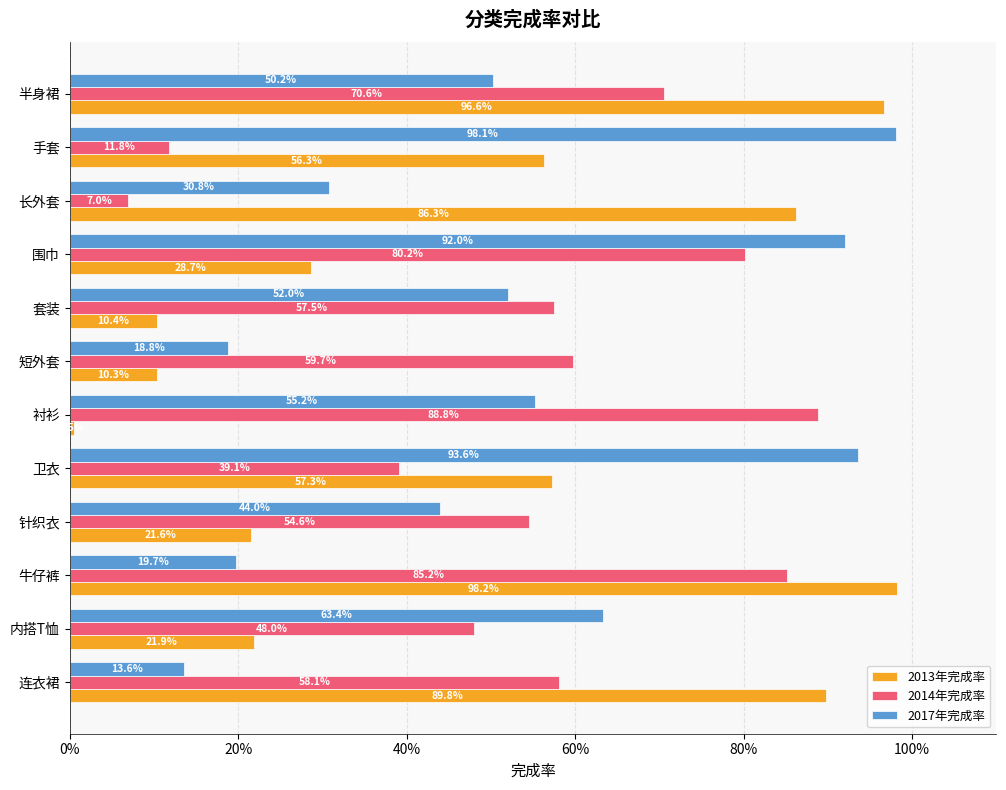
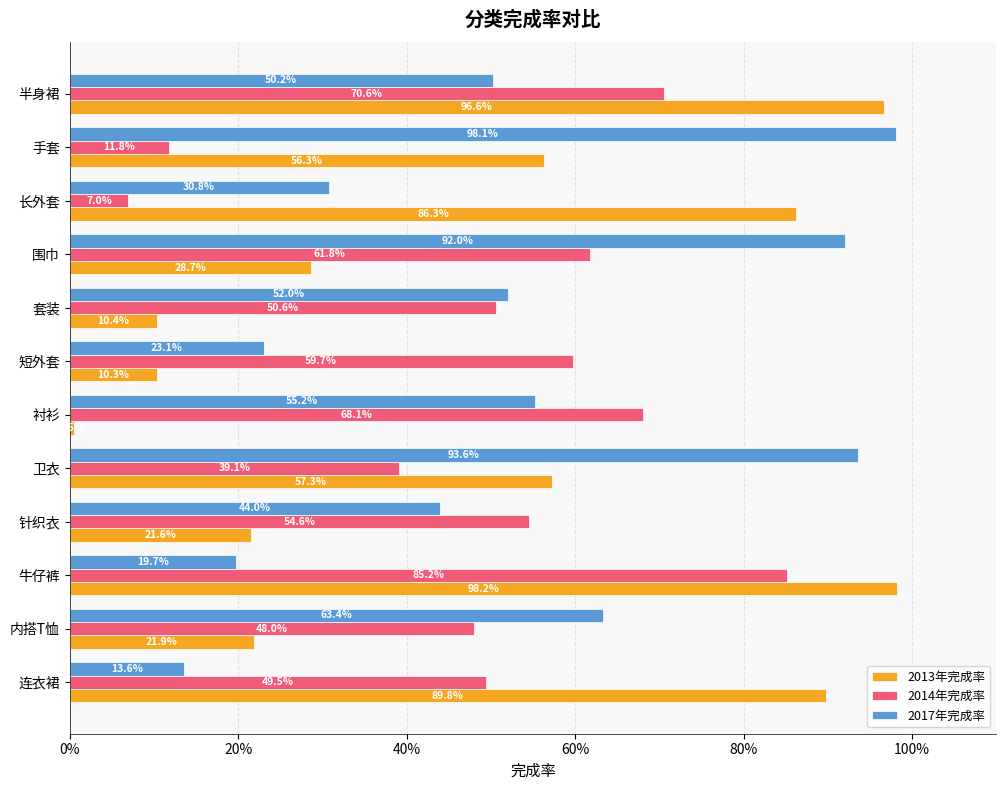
  {
    "2013年完成率": {
      "半身裙": "96.6%",
      "手套": "56.3%",
      "长外套": "86.3%",
      "围巾": "28.7%",
      "套装": "10.4%",
      "短外套": "10.3%",
      "卫衣": "57.3%",
      "针织衣": "21.6%",
      "牛仔裤": "98.2%",
      "内搭T恤": "21.9%",
      "连衣裙": "89.8%"
    },
    "2014年完成率": {
      "半身裙": "70.6%",
      "手套": "11.8%",
      "长外套": "7.0%",
-     "围巾": "80.2%",
-     "套装": "57.5%",
+     "围巾": "61.8%",
+     "套装": "50.6%",
      "短外套": "59.7%",
-     "衬衫": "88.8%",
+     "衬衫": "68.1%",
      "卫衣": "39.1%",
      "针织衣": "54.6%",
      "牛仔裤": "85.2%",
      "内搭T恤": "48.0%",
-     "连衣裙": "58.1%"
+     "连衣裙": "49.5%"
    },
    "2017年完成率": {
      "半身裙": "50.2%",
      "手套": "98.1%",
      "长外套": "30.8%",
      "围巾": "92.0%",
      "套装": "52.0%",
-     "短外套": "18.8%",
+     "短外套": "23.1%",
      "衬衫": "55.2%",
      "卫衣": "93.6%",
      "针织衣": "44.0%",
      "牛仔裤": "19.7%",
      "内搭T恤": "63.4%",
      "连衣裙": "13.6%"
    }
  }
